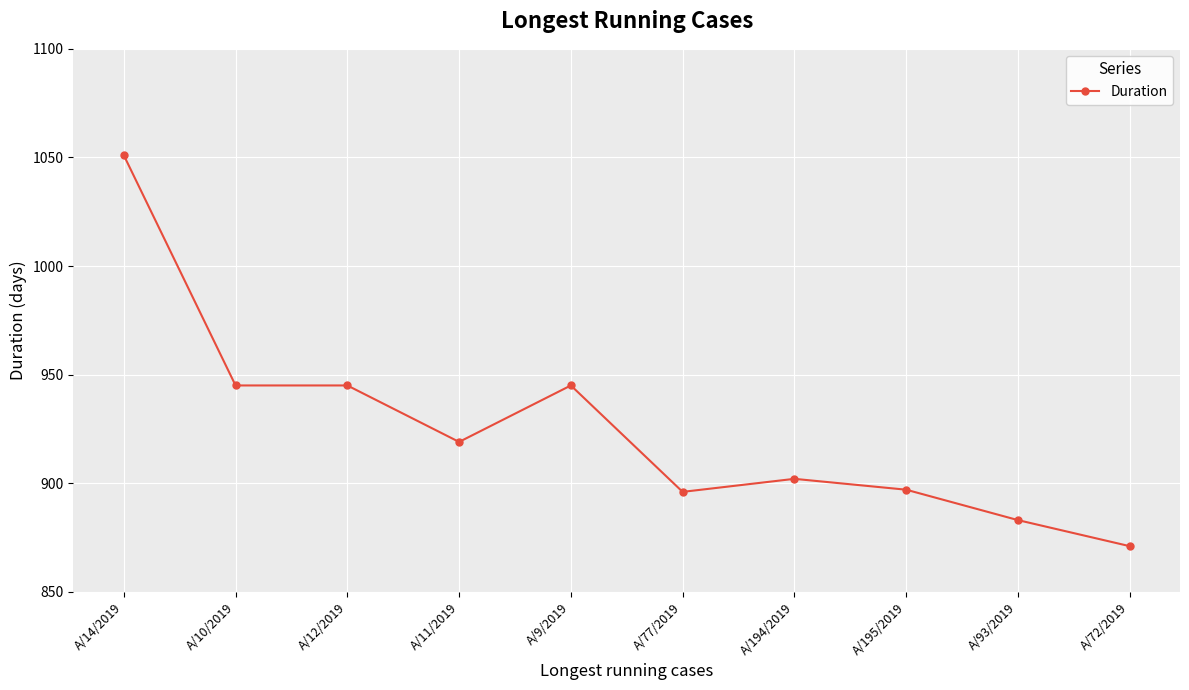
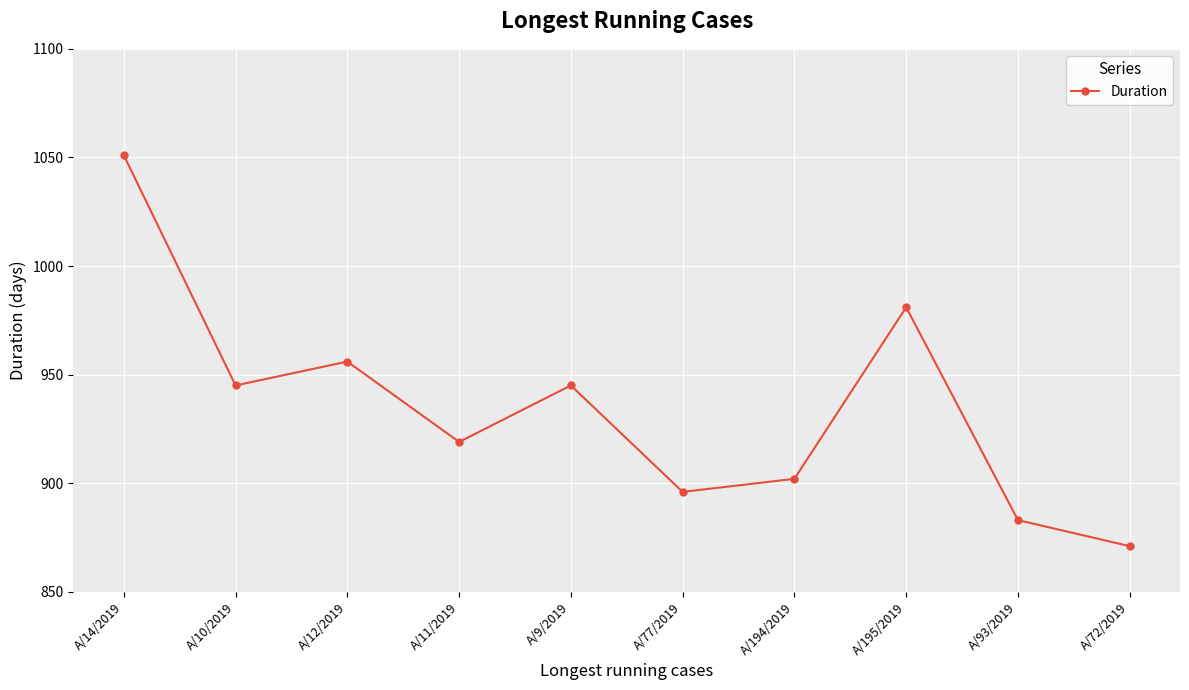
  {
    "A/14/2019": 1051,
    "A/10/2019": 945,
-   "A/12/2019": 945,
+   "A/12/2019": 956,
    "A/11/2019": 919,
    "A/9/2019": 945,
    "A/77/2019": 896,
    "A/194/2019": 902,
-   "A/195/2019": 897,
+   "A/195/2019": 981,
    "A/93/2019": 883,
    "A/72/2019": 871
  }
